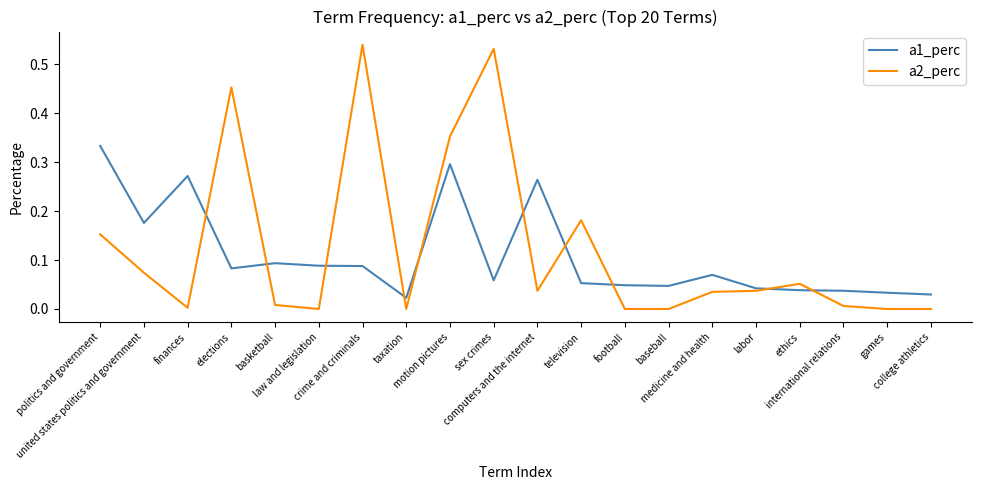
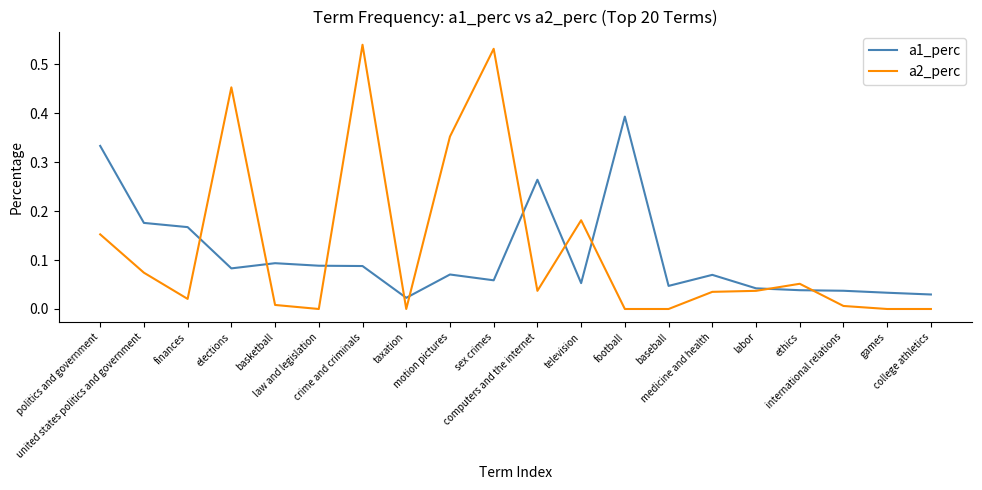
  {
    "a1_perc": {
      "politics and government": 0.33,
      "united states politics and government": 0.18,
-     "finances": 0.27,
+     "finances": 0.17,
      "elections": 0.08,
      "basketball": 0.09,
      "law and legislation": 0.09,
      "crime and criminals": 0.09,
      "taxation": 0.02,
-     "motion pictures": 0.30,
+     "motion pictures": 0.07,
      "sex crimes": 0.06,
      "computers and the internet": 0.26,
      "television": 0.05,
-     "football": 0.05,
+     "football": 0.39,
      "baseball": 0.05,
      "medicine and health": 0.07,
      "ethics": 0.04,
      "international relations": 0.04,
      "games": 0.03,
      "college athletics": 0.03
    },
    "a2_perc": {
      "politics and government": 0.15,
      "united states politics and government": 0.07,
-     "finances": 0.00,
+     "finances": 0.02,
      "elections": 0.45,
      "basketball": 0.01,
      "law and legislation": 0.00,
      "crime and criminals": 0.54,
      "taxation": 0.00,
      "motion pictures": 0.35,
      "sex crimes": 0.53,
      "computers and the internet": 0.04,
      "television": 0.18,
      "football": 0.00,
      "baseball": 0.00,
      "medicine and health": 0.04,
      "ethics": 0.05,
      "international relations": 0.01,
      "games": 0.00,
      "college athletics": 0.00
    }
  }
